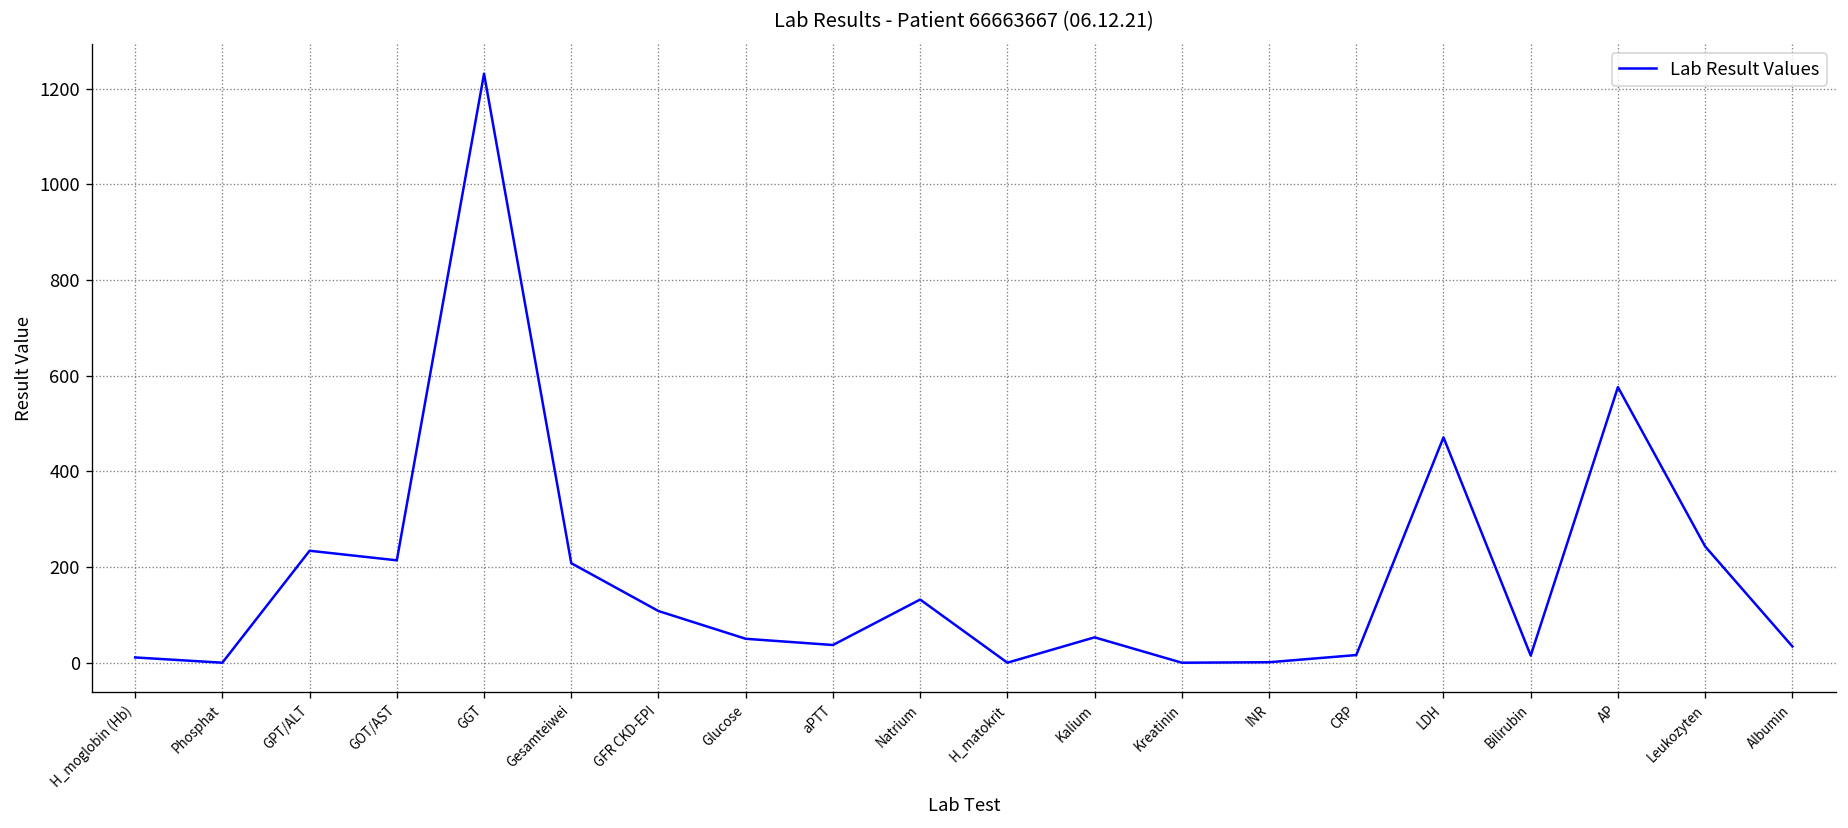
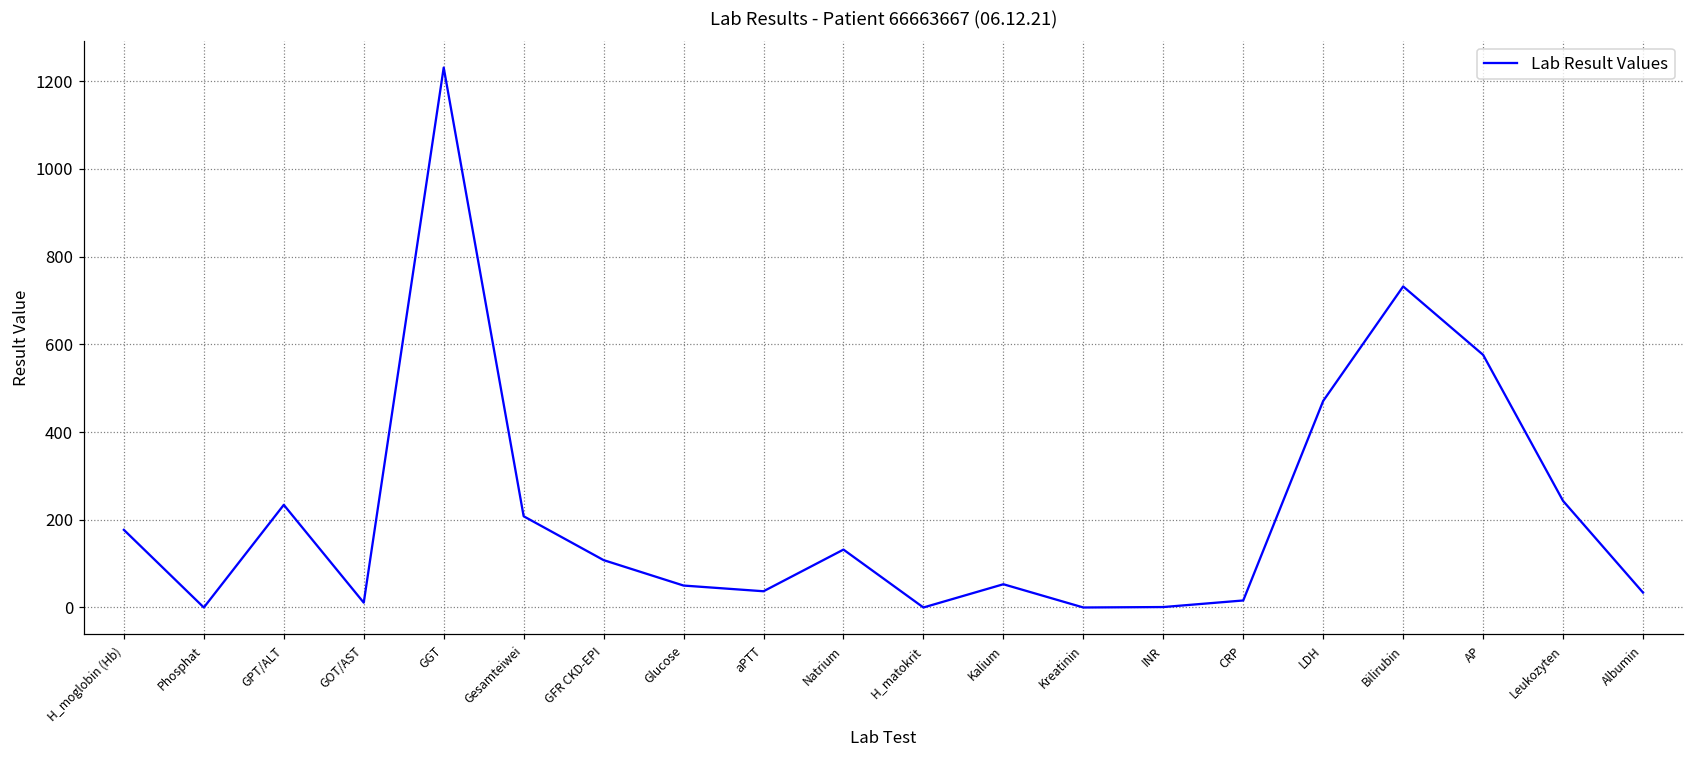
  {
-   "H_moglobin (Hb)": 10,
+   "H_moglobin (Hb)": 180,
    "Phosphat": 0,
    "GPT/ALT": 230,
-   "GOT/AST": 210,
+   "GOT/AST": 10,
    "GGT": 1230,
    "Gesamteiwei": 210,
    "GFR CKD-EPI": 110,
    "Glucose": 50,
    "aPTT": 40,
    "Natrium": 130,
    "H_matokrit": 0,
    "Kalium": 50,
    "Kreatinin": 0,
    "INR": 0,
    "CRP": 20,
    "LDH": 470,
-   "Bilirubin": 20,
+   "Bilirubin": 730,
    "AP": 580,
    "Leukozyten": 240,
    "Albumin": 30
  }
